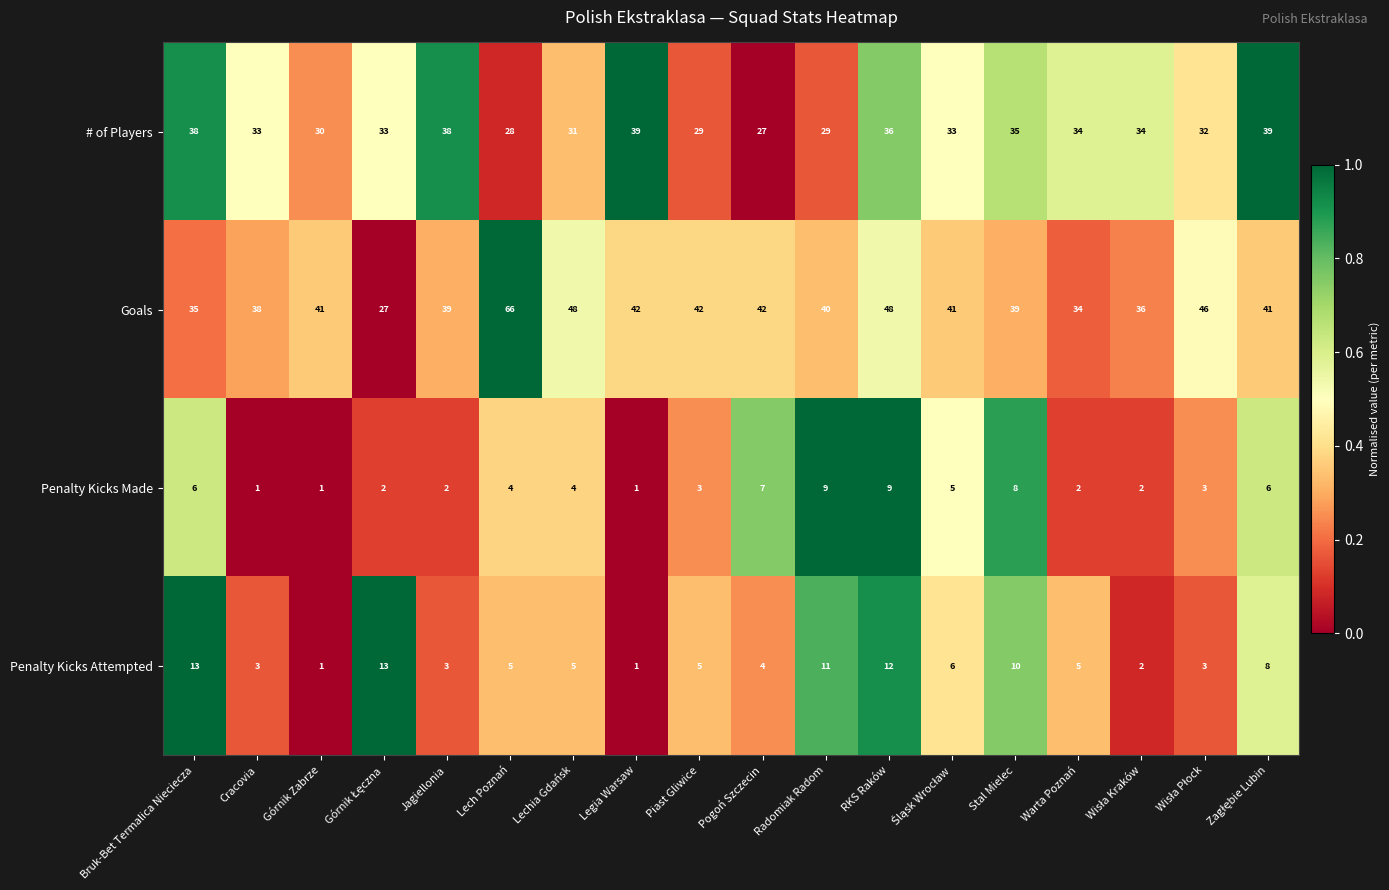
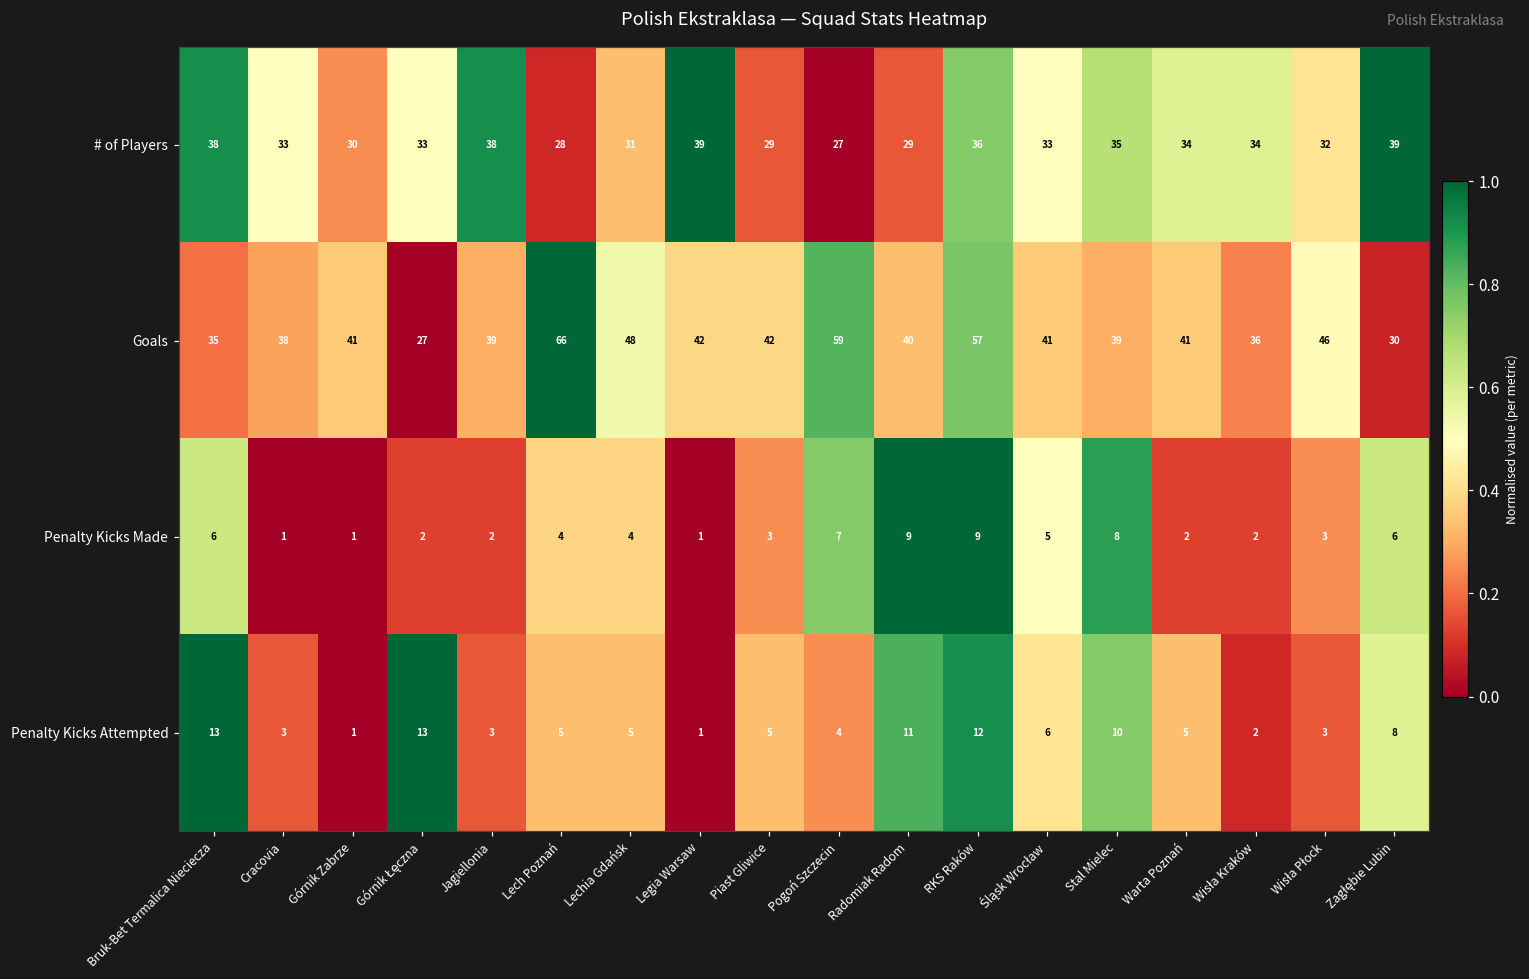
  {
    "# of Players": {
      "Bruk-Bet Termalica Nieciecza": 38,
      "Cracovia": 33,
      "Górnik Zabrze": 30,
      "Górnik Łęczna": 33,
      "Jagiellonia": 38,
      "Lech Poznań": 28,
      "Lechia Gdańsk": 31,
      "Legia Warsaw": 39,
      "Piast Gliwice": 29,
      "Pogoń Szczecin": 27,
      "Radomiak Radom": 29,
      "RKS Raków": 36,
      "Śląsk Wrocław": 33,
      "Stal Mielec": 35,
      "Warta Poznań": 34,
      "Wisła Kraków": 34,
      "Wisła Płock": 32,
      "Zagłębie Lubin": 39
    },
    "Goals": {
      "Bruk-Bet Termalica Nieciecza": 35,
      "Cracovia": 38,
      "Górnik Zabrze": 41,
      "Górnik Łęczna": 27,
      "Jagiellonia": 39,
      "Lech Poznań": 66,
      "Lechia Gdańsk": 48,
      "Legia Warsaw": 42,
      "Piast Gliwice": 42,
-     "Pogoń Szczecin": 42,
+     "Pogoń Szczecin": 59,
      "Radomiak Radom": 40,
-     "RKS Raków": 48,
+     "RKS Raków": 57,
      "Śląsk Wrocław": 41,
      "Stal Mielec": 39,
-     "Warta Poznań": 34,
+     "Warta Poznań": 41,
      "Wisła Kraków": 36,
      "Wisła Płock": 46,
-     "Zagłębie Lubin": 41
+     "Zagłębie Lubin": 30
    },
    "Penalty Kicks Made": {
      "Bruk-Bet Termalica Nieciecza": 6,
      "Cracovia": 1,
      "Górnik Zabrze": 1,
      "Górnik Łęczna": 2,
      "Jagiellonia": 2,
      "Lech Poznań": 4,
      "Lechia Gdańsk": 4,
      "Legia Warsaw": 1,
      "Piast Gliwice": 3,
      "Pogoń Szczecin": 7,
      "Radomiak Radom": 9,
      "RKS Raków": 9,
      "Śląsk Wrocław": 5,
      "Stal Mielec": 8,
      "Warta Poznań": 2,
      "Wisła Kraków": 2,
      "Wisła Płock": 3,
      "Zagłębie Lubin": 6
    },
    "Penalty Kicks Attempted": {
      "Bruk-Bet Termalica Nieciecza": 13,
      "Cracovia": 3,
      "Górnik Zabrze": 1,
      "Górnik Łęczna": 13,
      "Jagiellonia": 3,
      "Lech Poznań": 5,
      "Lechia Gdańsk": 5,
      "Legia Warsaw": 1,
      "Piast Gliwice": 5,
      "Pogoń Szczecin": 4,
      "Radomiak Radom": 11,
      "RKS Raków": 12,
      "Śląsk Wrocław": 6,
      "Stal Mielec": 10,
      "Warta Poznań": 5,
      "Wisła Kraków": 2,
      "Wisła Płock": 3,
      "Zagłębie Lubin": 8
    }
  }
